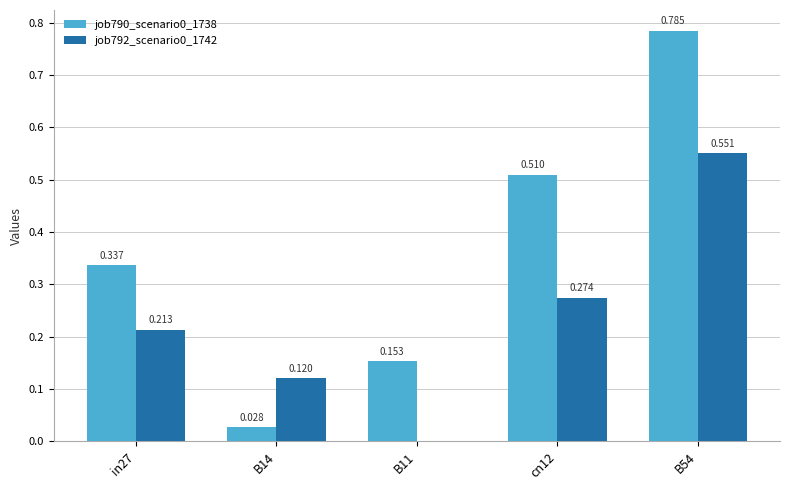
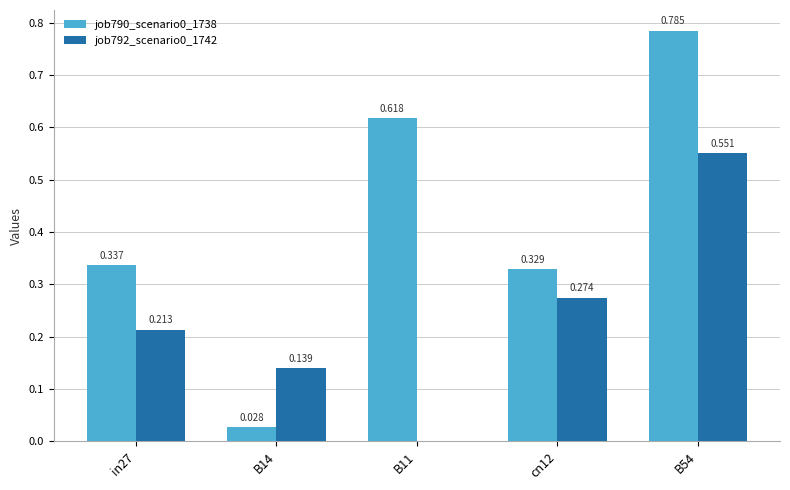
  {
    "job790_scenario0_1738": {
      "in27": 0.337,
      "B14": 0.028,
-     "B11": 0.153,
-     "cn12": 0.510,
+     "B11": 0.618,
+     "cn12": 0.329,
      "B54": 0.785
    },
    "job792_scenario0_1742": {
      "in27": 0.213,
-     "B14": 0.120,
+     "B14": 0.139,
      "cn12": 0.274,
      "B54": 0.551
    }
  }
